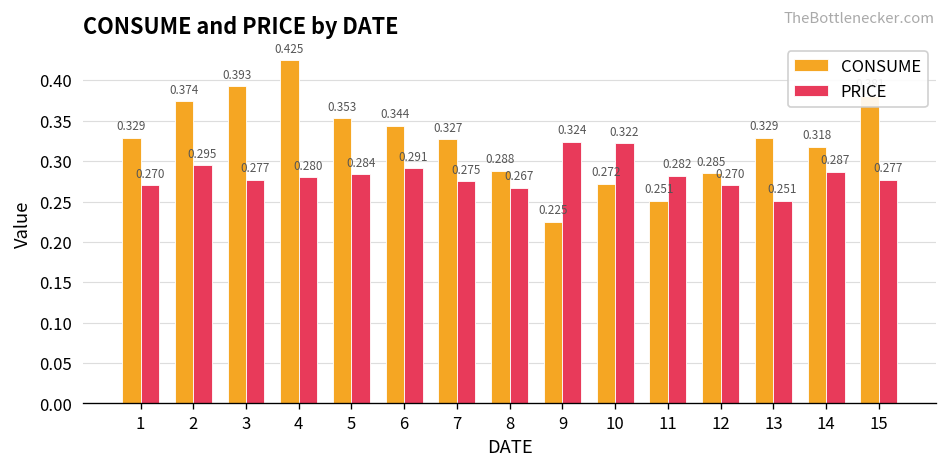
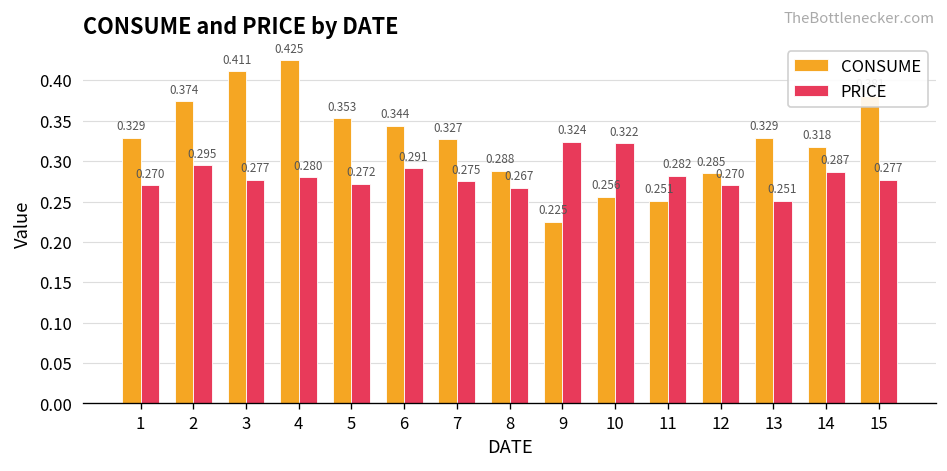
  {
    "CONSUME": {
      "1": 0.329,
      "2": 0.374,
-     "3": 0.393,
+     "3": 0.411,
      "4": 0.425,
      "5": 0.353,
      "6": 0.344,
      "7": 0.327,
      "8": 0.288,
      "9": 0.225,
-     "10": 0.272,
+     "10": 0.256,
      "11": 0.251,
      "12": 0.285,
      "13": 0.329,
      "14": 0.318
    },
    "PRICE": {
      "1": 0.270,
      "2": 0.295,
      "3": 0.277,
      "4": 0.280,
-     "5": 0.284,
+     "5": 0.272,
      "6": 0.291,
      "7": 0.275,
      "8": 0.267,
      "9": 0.324,
      "10": 0.322,
      "11": 0.282,
      "12": 0.270,
      "13": 0.251,
      "14": 0.287,
      "15": 0.277
    }
  }
